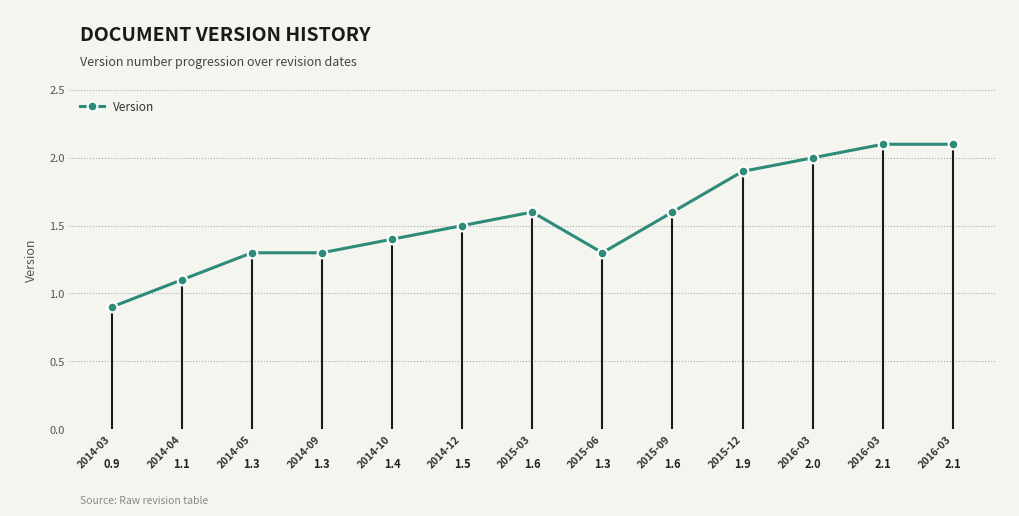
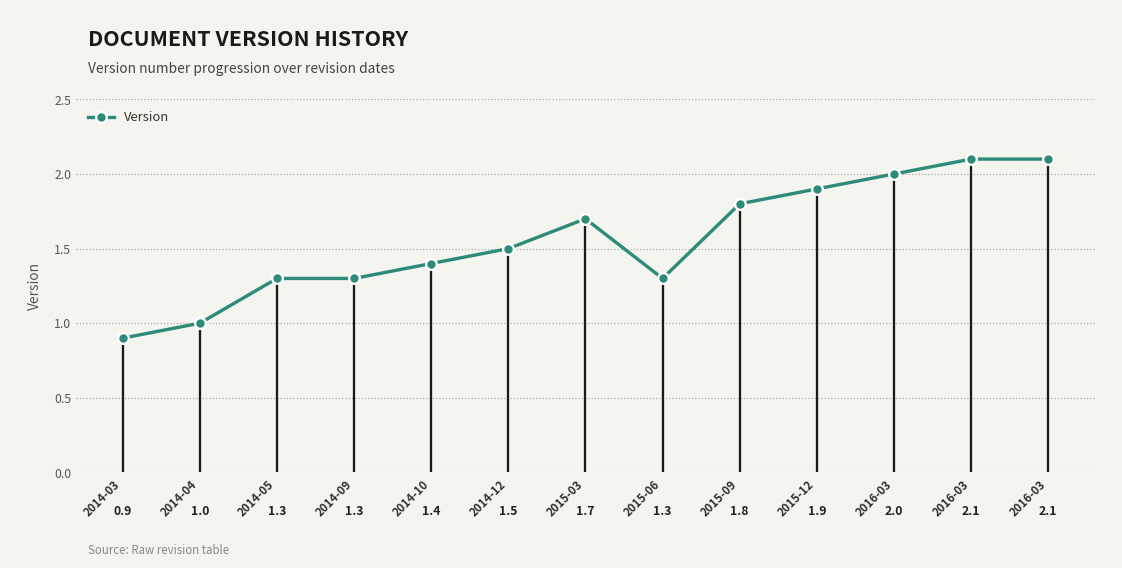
  {
    "Version": {
-     "2014-04": 1.1,
-     "2015-03": 1.6,
-     "2015-09": 1.6
+     "2014-04": 1.0,
+     "2015-03": 1.7,
+     "2015-09": 1.8
    }
  }
